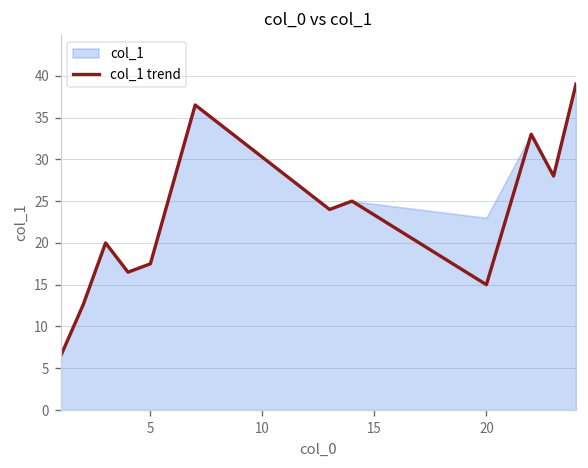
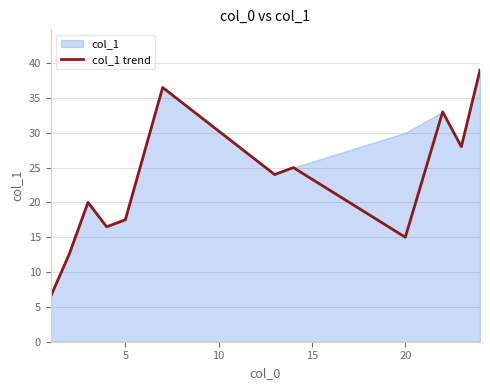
  {
    "col_1": {
-     "20": 23
+     "20": 30
    },
    "col_1 trend": {
      "20": 15
    }
  }
